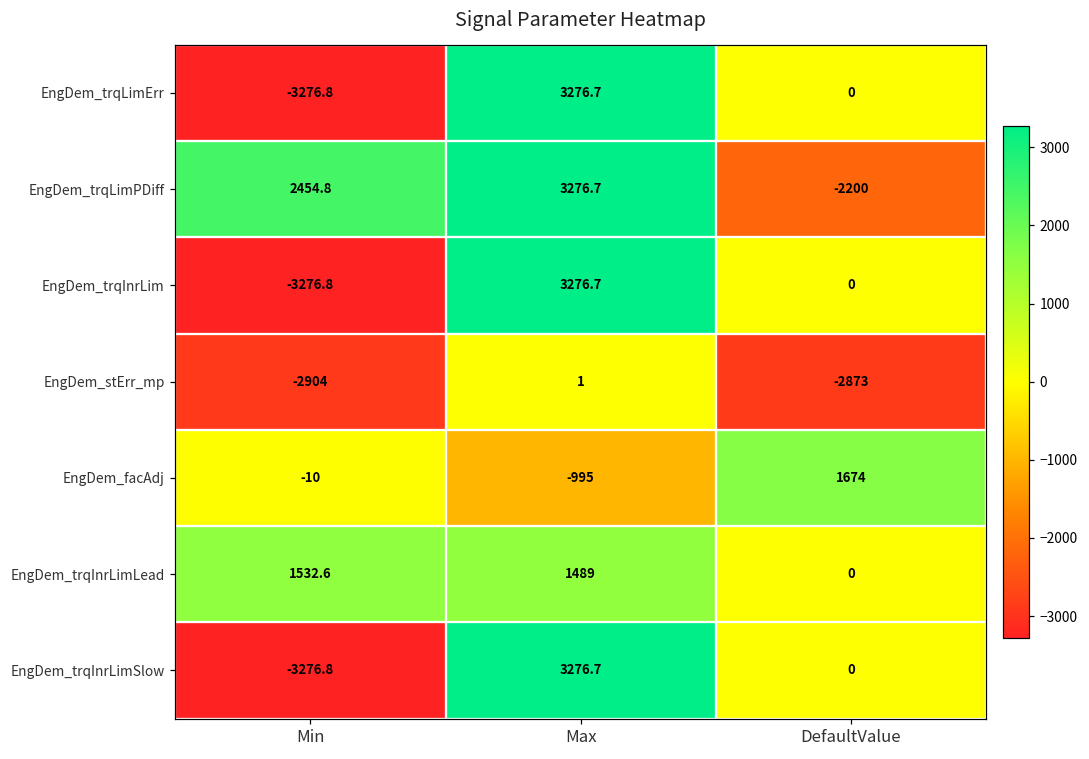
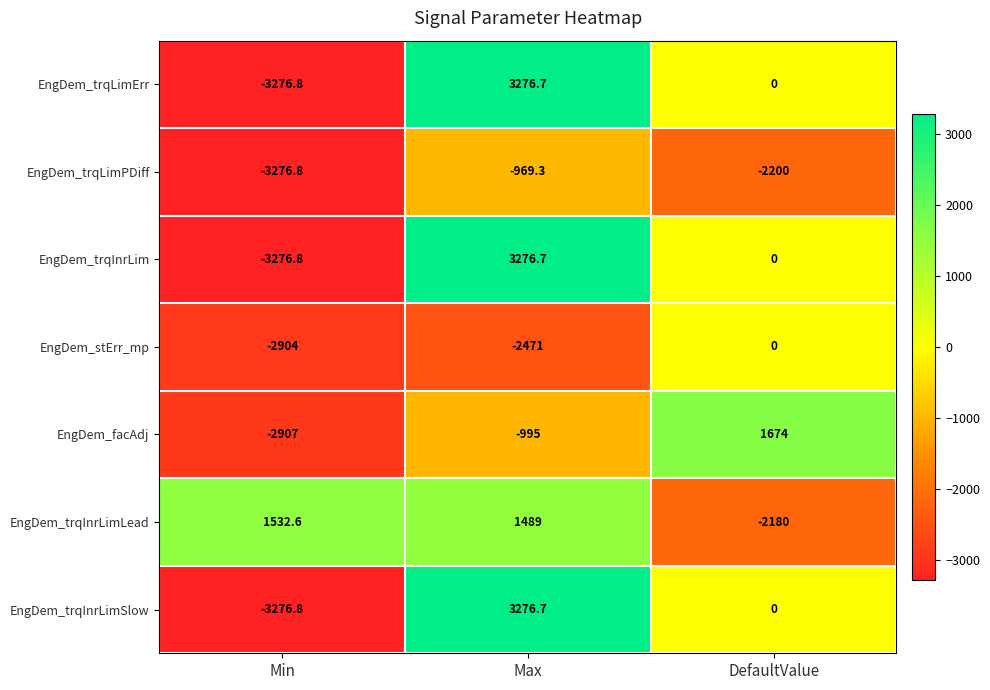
  {
    "EngDem_trqLimErr": {
      "Min": -3276.8,
      "Max": 3276.7,
      "DefaultValue": 0
    },
    "EngDem_trqLimPDiff": {
-     "Min": 2454.8,
-     "Max": 3276.7,
+     "Min": -3276.8,
+     "Max": -969.3,
      "DefaultValue": -2200
    },
    "EngDem_trqInrLim": {
      "Min": -3276.8,
      "Max": 3276.7,
      "DefaultValue": 0
    },
    "EngDem_stErr_mp": {
      "Min": -2904,
-     "Max": 1,
-     "DefaultValue": -2873
+     "Max": -2471,
+     "DefaultValue": 0
    },
    "EngDem_facAdj": {
-     "Min": -10,
+     "Min": -2907,
      "Max": -995,
      "DefaultValue": 1674
    },
    "EngDem_trqInrLimLead": {
      "Min": 1532.6,
      "Max": 1489,
-     "DefaultValue": 0
+     "DefaultValue": -2180
    },
    "EngDem_trqInrLimSlow": {
      "Min": -3276.8,
      "Max": 3276.7,
      "DefaultValue": 0
    }
  }
